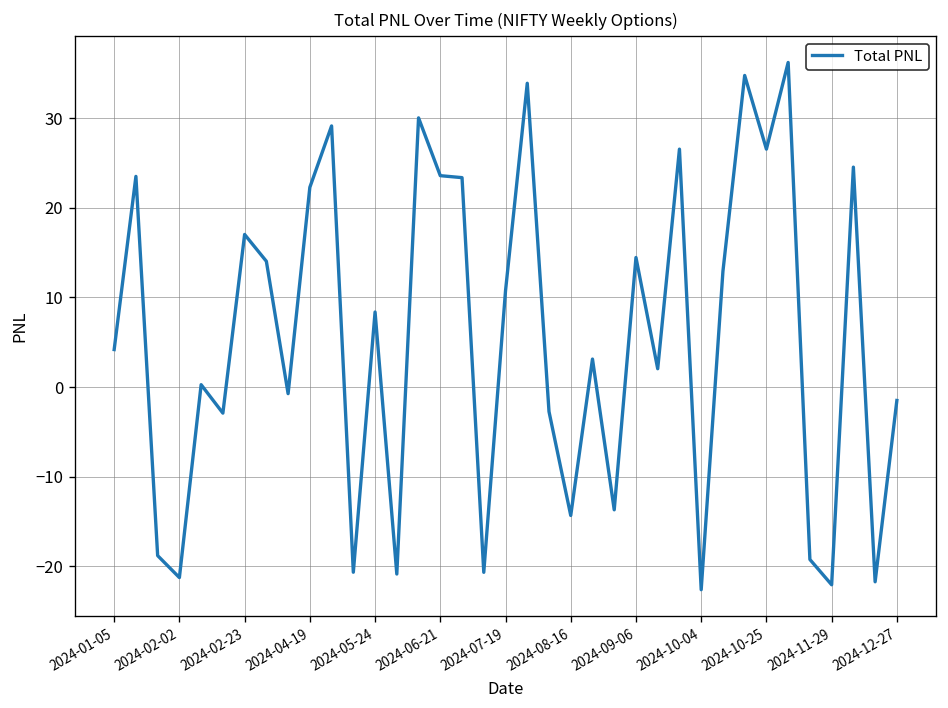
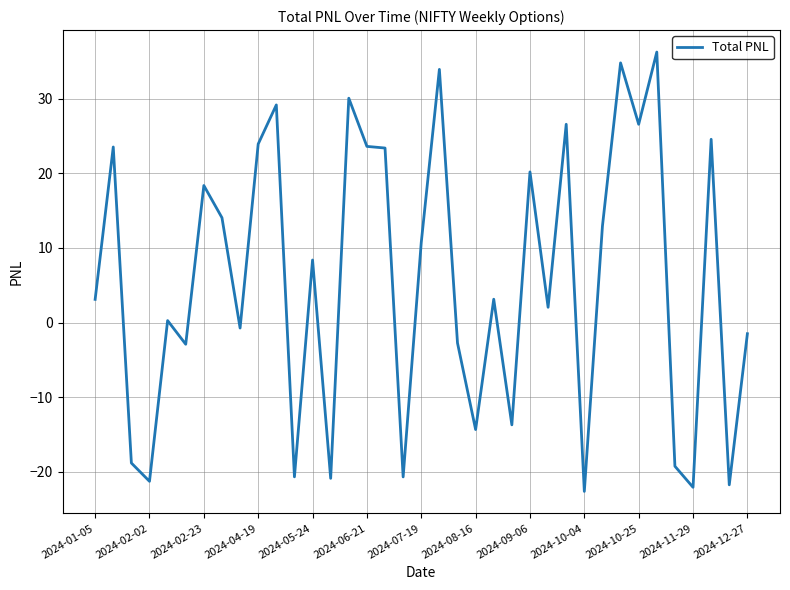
  {
-   "2024-01-05": 4,
+   "2024-01-05": 3,
    "2024-02-02": -21,
-   "2024-02-23": 17,
-   "2024-04-19": 22,
+   "2024-02-23": 18,
+   "2024-04-19": 24,
    "2024-05-24": 8,
    "2024-06-21": 24,
    "2024-07-19": 11,
    "2024-08-16": -14,
-   "2024-09-06": 14,
+   "2024-09-06": 20,
    "2024-10-04": -23,
    "2024-10-25": 27,
    "2024-11-29": -22,
    "2024-12-27": -1
  }
